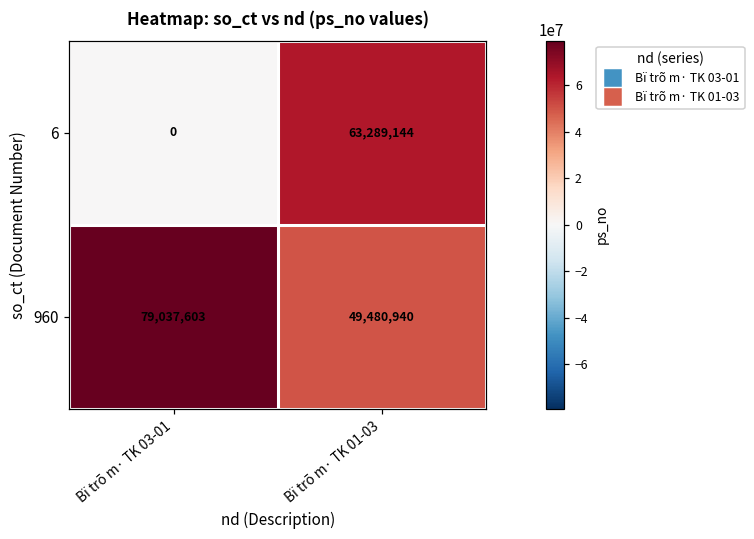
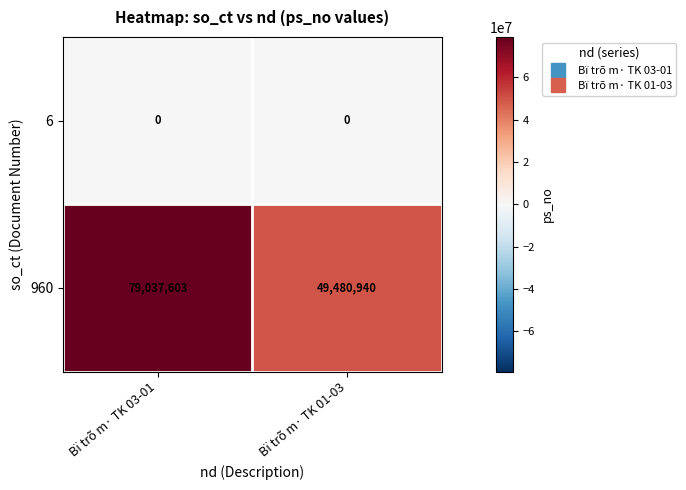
  {
    "6": {
      "Bï trõ m· TK 03-01": "0",
-     "Bï trõ m· TK 01-03": "63,289,144"
+     "Bï trõ m· TK 01-03": "0"
    },
    "960": {
      "Bï trõ m· TK 03-01": "79,037,603",
      "Bï trõ m· TK 01-03": "49,480,940"
    }
  }
